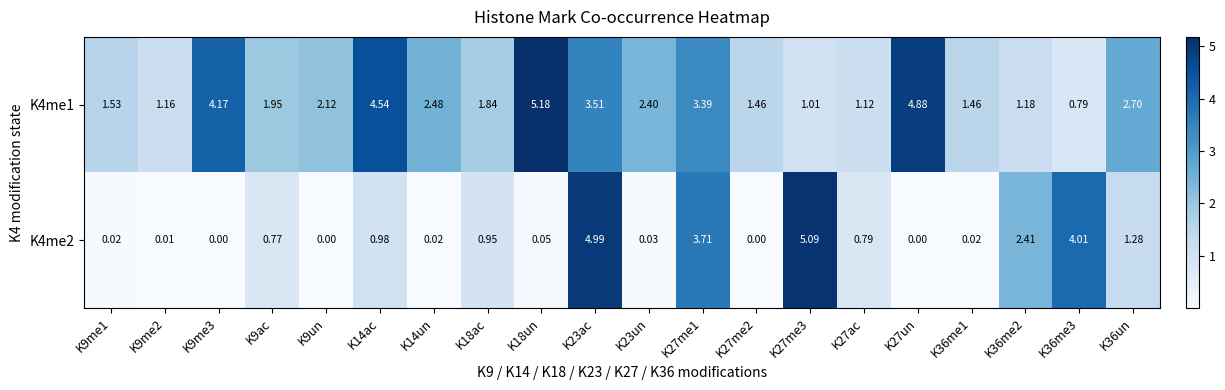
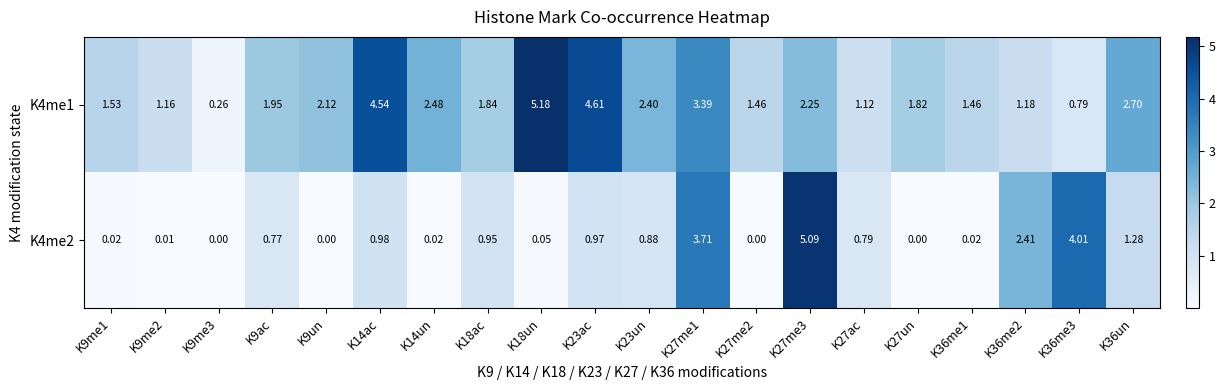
  {
    "K4me1": {
      "K9me1": 1.53,
      "K9me2": 1.16,
-     "K9me3": 4.17,
+     "K9me3": 0.26,
      "K9ac": 1.95,
      "K9un": 2.12,
      "K14ac": 4.54,
      "K14un": 2.48,
      "K18ac": 1.84,
      "K18un": 5.18,
-     "K23ac": 3.51,
+     "K23ac": 4.61,
      "K23un": 2.40,
      "K27me1": 3.39,
      "K27me2": 1.46,
-     "K27me3": 1.01,
+     "K27me3": 2.25,
      "K27ac": 1.12,
-     "K27un": 4.88,
+     "K27un": 1.82,
      "K36me1": 1.46,
      "K36me2": 1.18,
      "K36me3": 0.79,
      "K36un": 2.70
    },
    "K4me2": {
      "K9me1": 0.02,
      "K9me2": 0.01,
      "K9me3": 0.00,
      "K9ac": 0.77,
      "K9un": 0.00,
      "K14ac": 0.98,
      "K14un": 0.02,
      "K18ac": 0.95,
      "K18un": 0.05,
-     "K23ac": 4.99,
-     "K23un": 0.03,
+     "K23ac": 0.97,
+     "K23un": 0.88,
      "K27me1": 3.71,
      "K27me2": 0.00,
      "K27me3": 5.09,
      "K27ac": 0.79,
      "K27un": 0.00,
      "K36me1": 0.02,
      "K36me2": 2.41,
      "K36me3": 4.01,
      "K36un": 1.28
    }
  }
